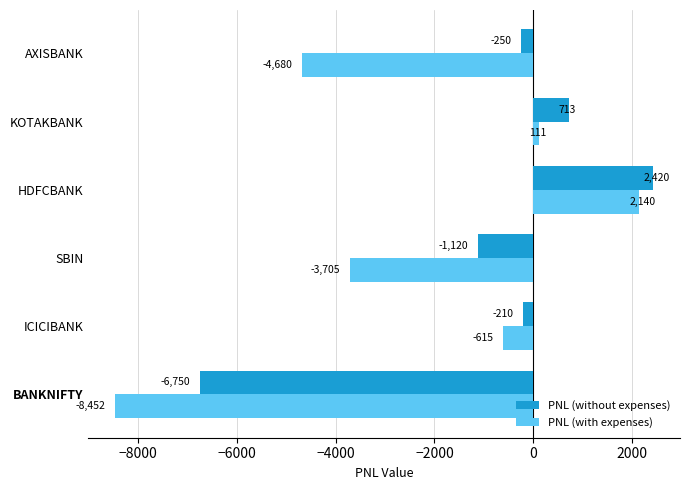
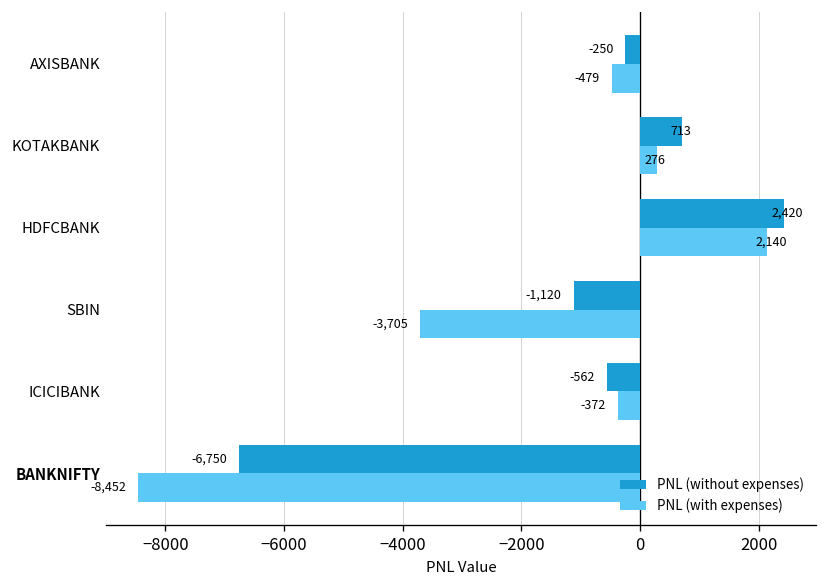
  {
    "PNL (without expenses)": {
      "AXISBANK": "-250",
      "KOTAKBANK": "713",
      "HDFCBANK": "2,420",
      "SBIN": "-1,120",
-     "ICICIBANK": "-210",
+     "ICICIBANK": "-562",
      "BANKNIFTY": "-6,750"
    },
    "PNL (with expenses)": {
-     "AXISBANK": "-4,680",
-     "KOTAKBANK": "111",
+     "AXISBANK": "-479",
+     "KOTAKBANK": "276",
      "HDFCBANK": "2,140",
      "SBIN": "-3,705",
-     "ICICIBANK": "-615",
+     "ICICIBANK": "-372",
      "BANKNIFTY": "-8,452"
    }
  }
